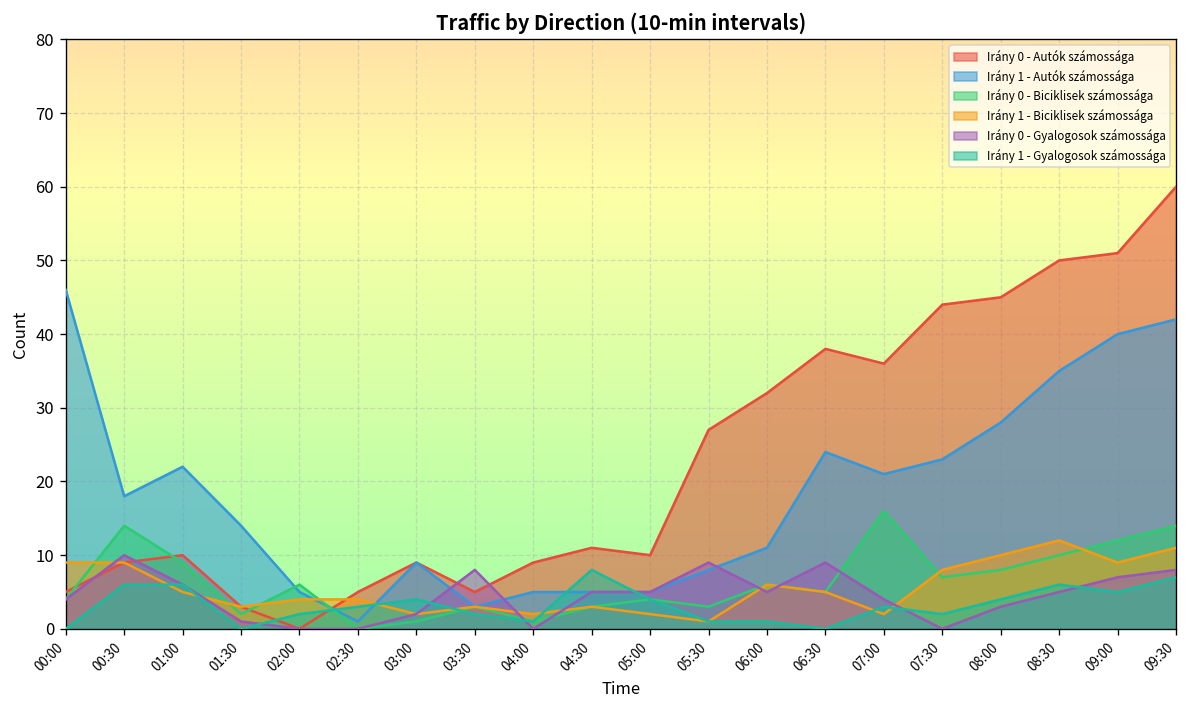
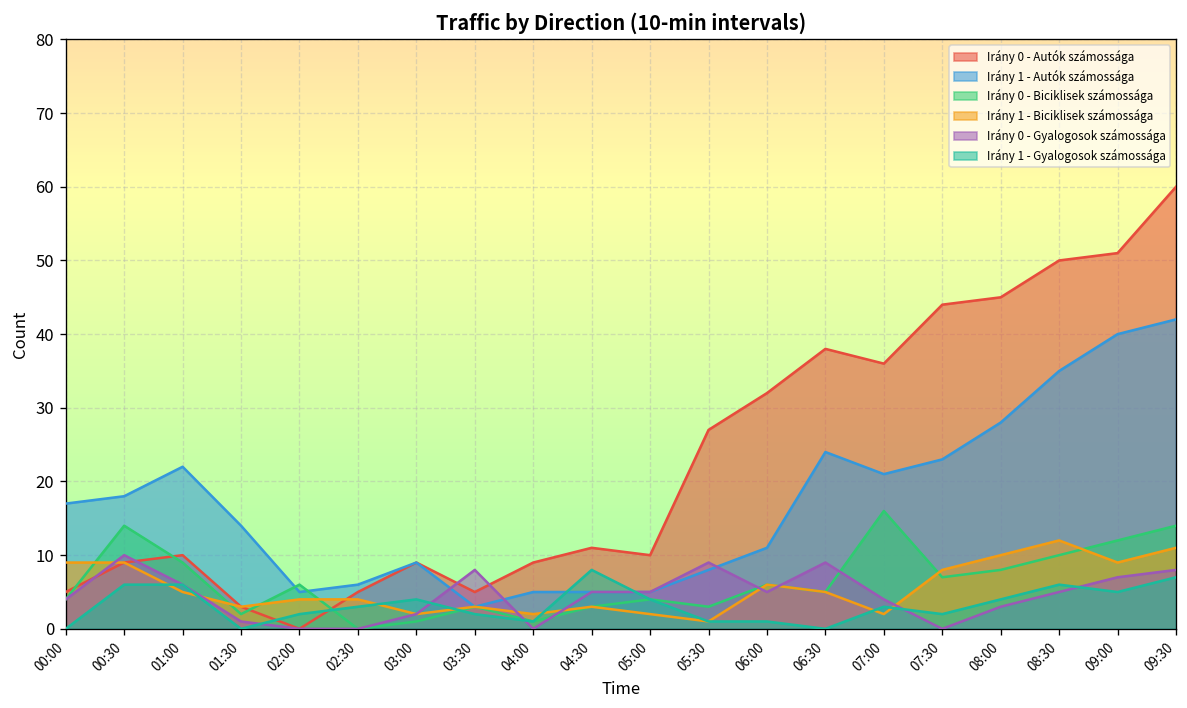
  {
    "Irány 0 - Autók számossága": {
      "00:00": 5,
      "01:00": 10,
      "02:30": 5,
      "03:30": 5,
      "04:00": 9,
      "04:30": 11,
      "05:00": 10,
      "05:30": 27,
      "06:00": 32,
      "06:30": 38,
      "07:00": 36,
      "07:30": 44,
      "08:00": 45,
      "08:30": 50,
      "09:00": 51,
      "09:30": 60
    },
    "Irány 1 - Autók számossága": {
-     "00:00": 46,
+     "00:00": 17,
      "00:30": 18,
      "01:00": 22,
      "01:30": 14,
      "02:00": 5,
-     "02:30": 1,
+     "02:30": 6,
      "04:00": 5,
      "05:30": 8,
      "06:00": 11,
      "06:30": 24,
      "07:00": 21,
      "07:30": 23,
      "08:00": 28,
      "08:30": 35,
      "09:00": 40,
      "09:30": 42
    },
    "Irány 1 - Biciklisek számossága": {
      "00:00": 9,
      "01:00": 5,
      "02:00": 4,
      "02:30": 4,
      "04:00": 2,
      "05:00": 2,
      "07:00": 2,
      "07:30": 8,
      "08:00": 10,
      "08:30": 12,
      "09:00": 9,
      "09:30": 11
    },
    "Irány 0 - Gyalogosok számossága": {
      "00:30": 10,
      "01:30": 1,
      "03:30": 8,
      "04:00": 0,
      "05:30": 9,
      "06:00": 5,
      "06:30": 9,
      "07:00": 4,
      "07:30": 0,
      "08:00": 3,
      "08:30": 5,
      "09:00": 7,
      "09:30": 8
    }
  }
